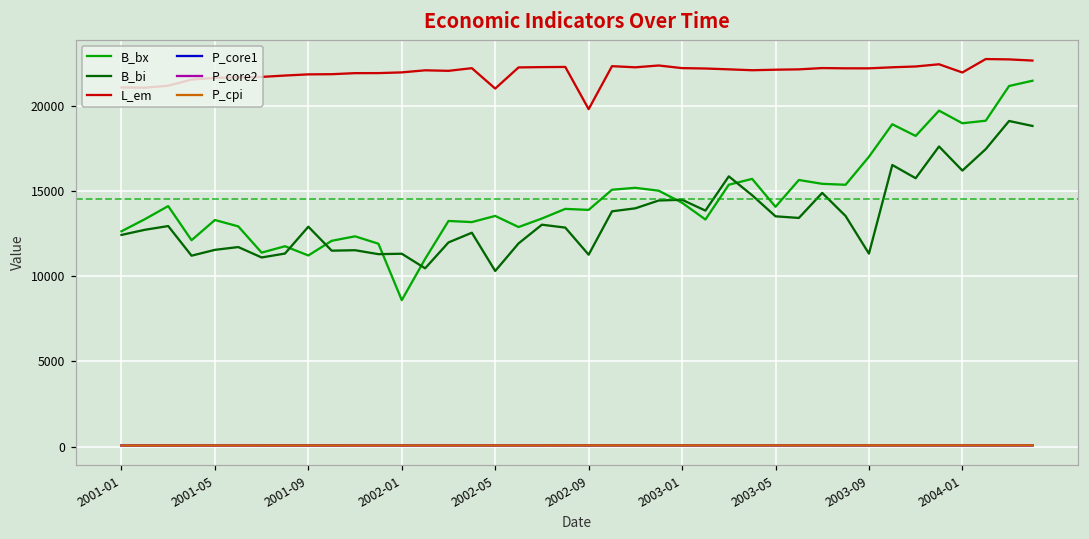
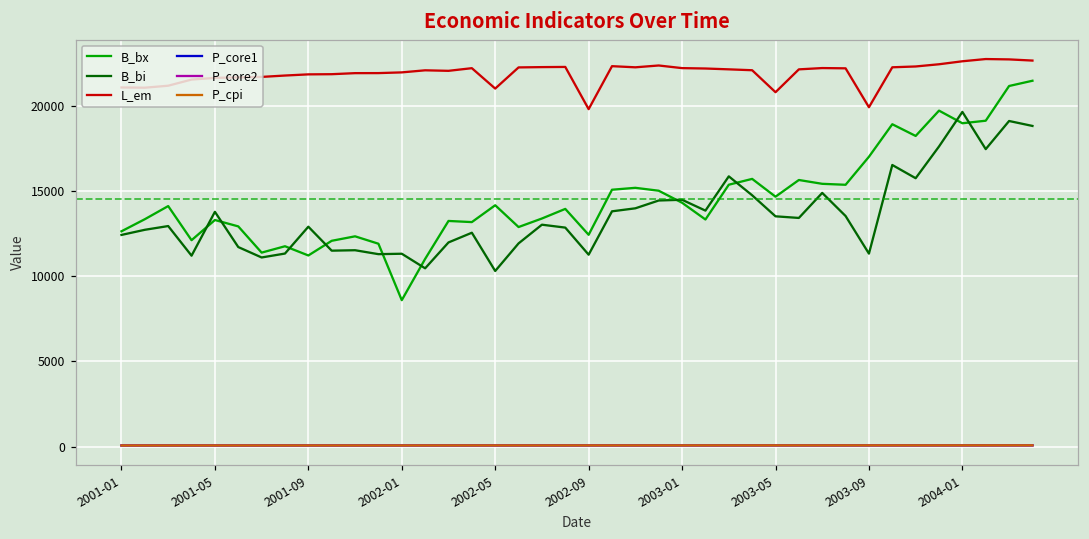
  {
    "B_bx": {
      "2001-01": 12600,
      "2001-05": 13300,
      "2001-09": 11200,
      "2002-01": 8600,
-     "2002-05": 13500,
-     "2002-09": 13900,
+     "2002-05": 14200,
+     "2002-09": 12400,
      "2003-01": 14300,
-     "2003-05": 14100,
+     "2003-05": 14700,
      "2003-09": 17000,
      "2004-01": 19000
    },
    "B_bi": {
      "2001-01": 12400,
-     "2001-05": 11600,
+     "2001-05": 13800,
      "2001-09": 12900,
      "2002-01": 11300,
      "2002-05": 10300,
      "2002-09": 11300,
      "2003-01": 14500,
      "2003-05": 13500,
      "2003-09": 11300,
-     "2004-01": 16200
+     "2004-01": 19700
    },
    "L_em": {
      "2001-09": 21900,
      "2002-01": 22000,
      "2002-05": 21000,
      "2002-09": 19800,
      "2003-01": 22200,
-     "2003-05": 22100,
-     "2003-09": 22200,
-     "2004-01": 22000
+     "2003-05": 20800,
+     "2003-09": 19900,
+     "2004-01": 22600
    },
    "P_cpi": {
      "2001-01": 100,
      "2001-05": 100,
      "2001-09": 100,
      "2002-01": 100,
      "2002-05": 100,
      "2002-09": 100,
      "2003-01": 100,
      "2003-05": 100,
      "2003-09": 100,
      "2004-01": 100
    }
  }
